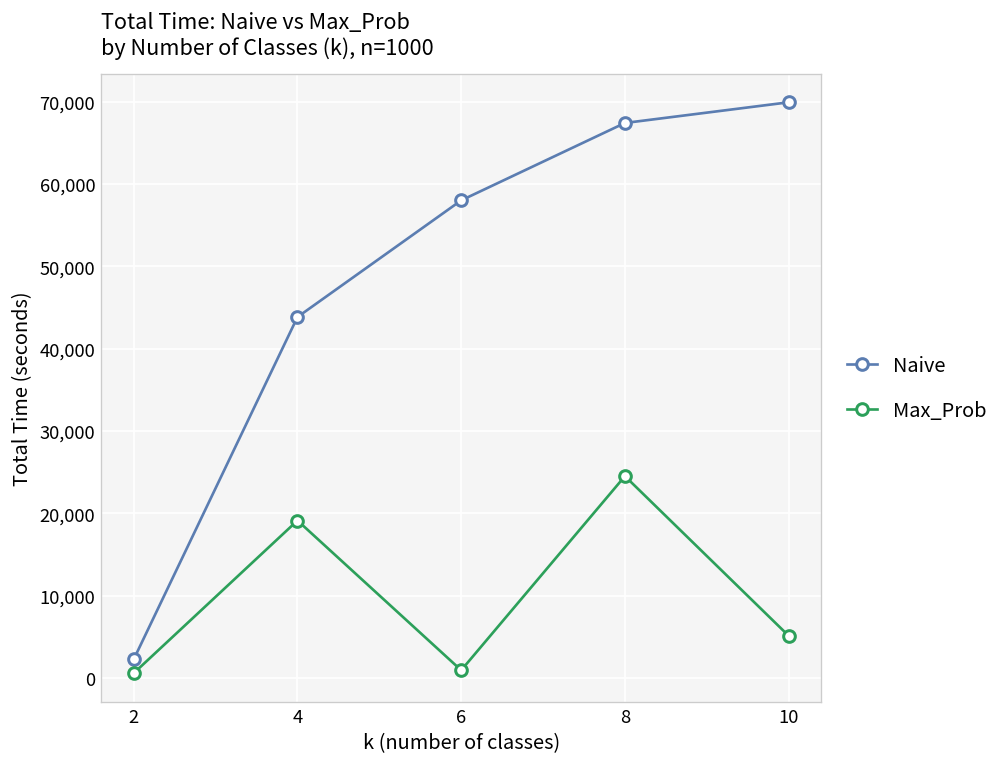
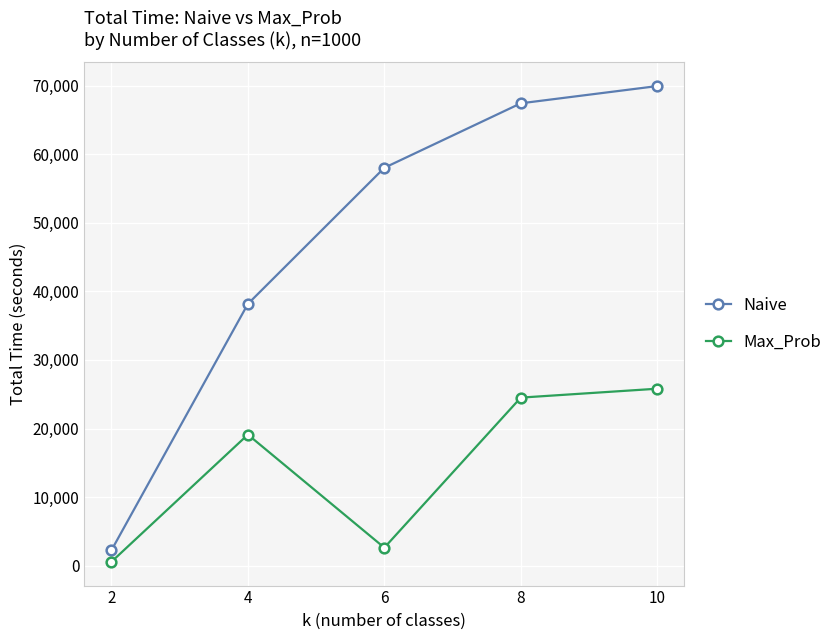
  {
    "Naive": {
      "2": "2,000",
-     "4": "44,000",
+     "4": "38,000",
      "6": "58,000",
      "8": "67,000",
      "10": "70,000"
    },
    "Max_Prob": {
      "2": "1,000",
      "4": "19,000",
-     "6": "1,000",
+     "6": "3,000",
      "8": "25,000",
-     "10": "5,000"
+     "10": "26,000"
    }
  }
